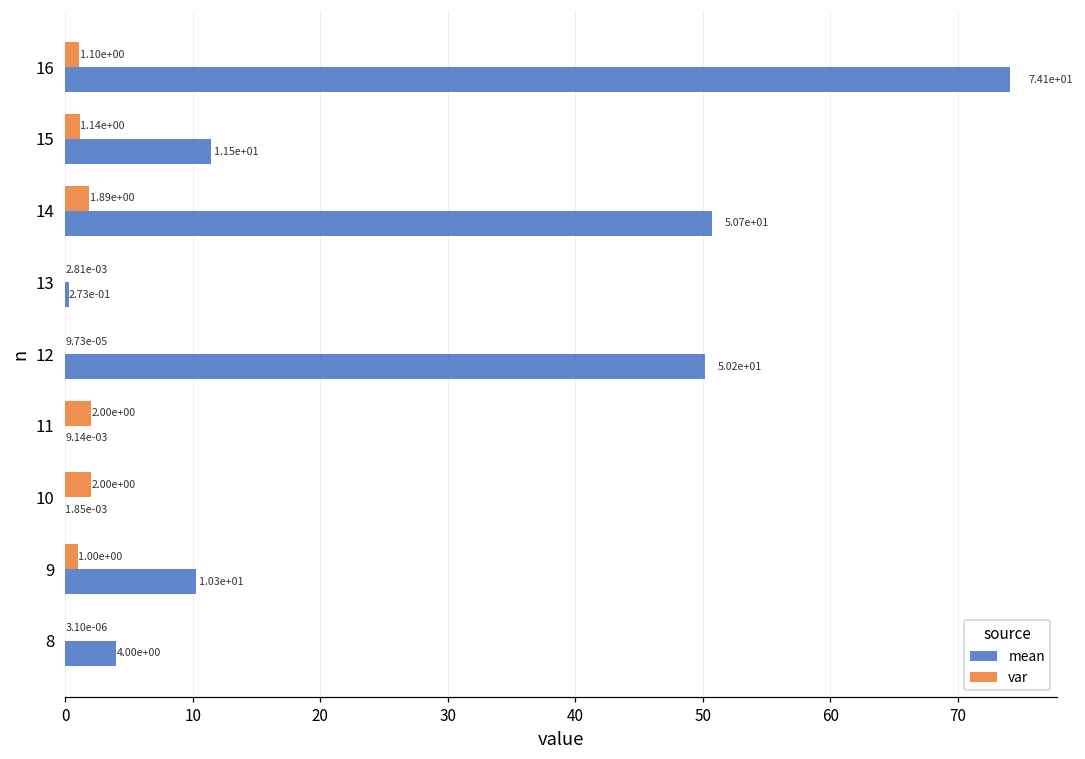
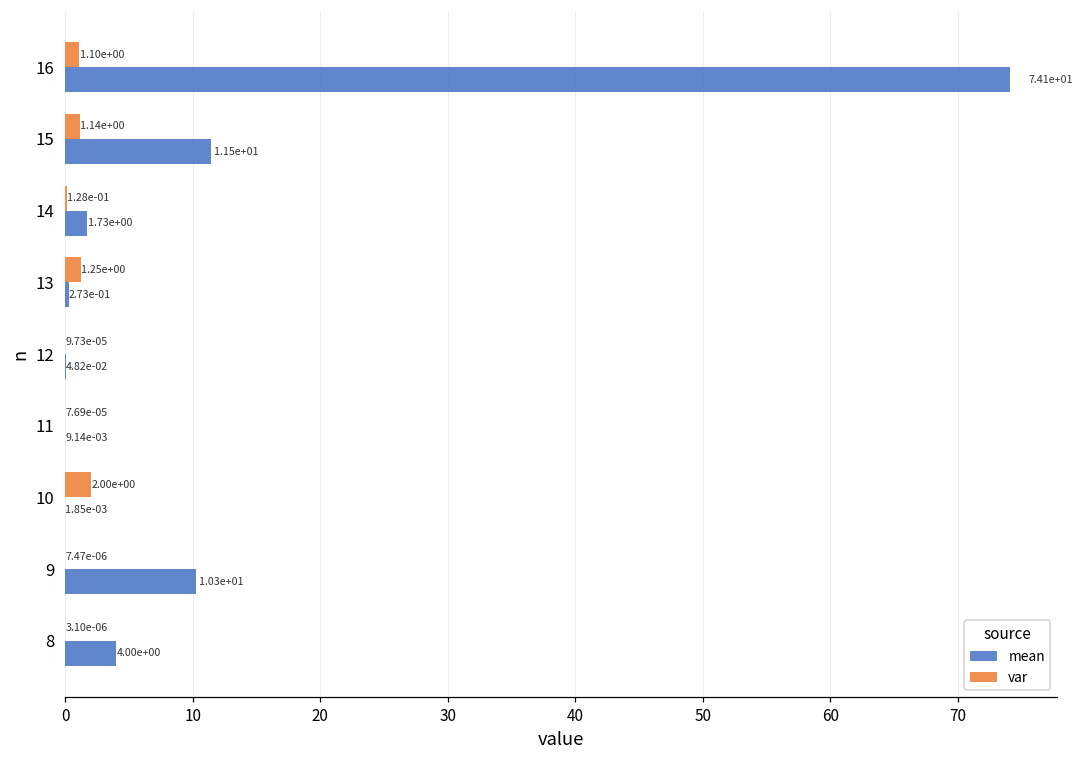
  {
    "mean": {
      "16": "7.41e+01",
      "15": "1.15e+01",
-     "14": "5.07e+01",
+     "14": "1.73e+00",
      "13": "2.73e-01",
-     "12": "5.02e+01",
+     "12": "4.82e-02",
      "11": "9.14e-03",
      "10": "1.85e-03",
      "9": "1.03e+01",
      "8": "4.00e+00"
    },
    "var": {
      "16": "1.10e+00",
      "15": "1.14e+00",
-     "14": "1.89e+00",
-     "13": "2.81e-03",
+     "14": "1.28e-01",
+     "13": "1.25e+00",
      "12": "9.73e-05",
-     "11": "2.00e+00",
+     "11": "7.69e-05",
      "10": "2.00e+00",
-     "9": "1.00e+00",
+     "9": "7.47e-06",
      "8": "3.10e-06"
    }
  }
